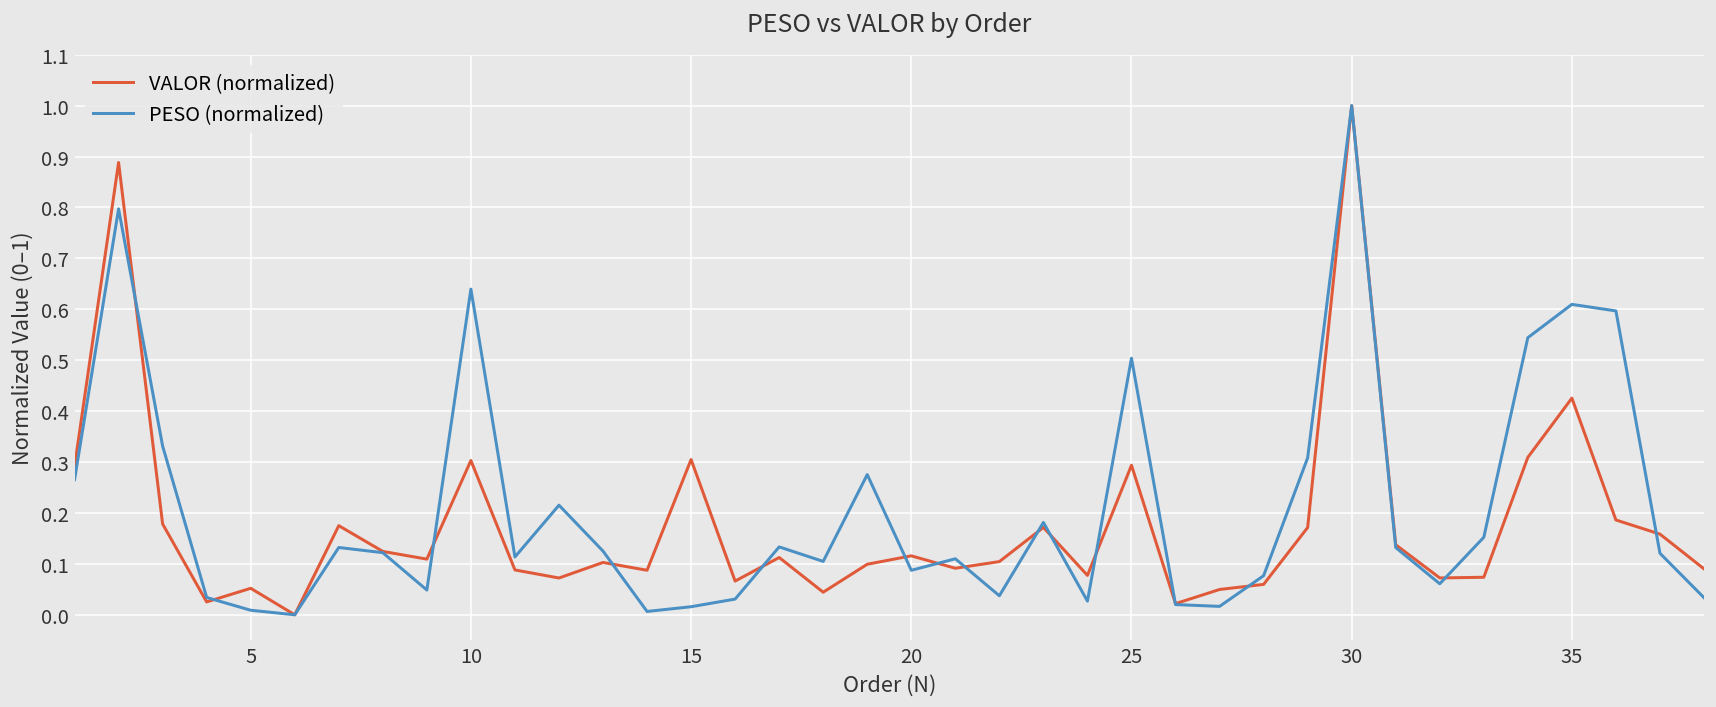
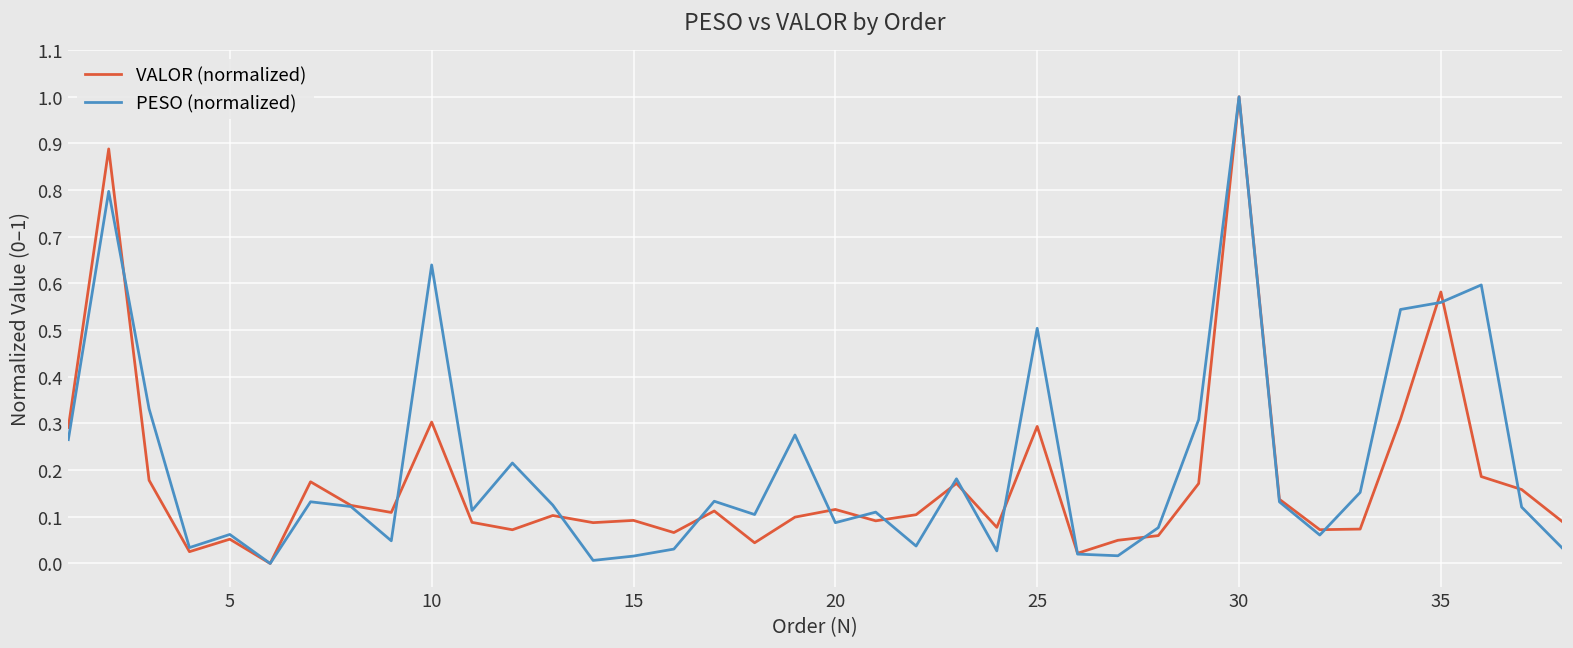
  {
    "VALOR (normalized)": {
      "5": 0.05,
      "10": 0.30,
-     "15": 0.30,
+     "15": 0.09,
      "20": 0.12,
      "25": 0.29,
-     "35": 0.43
+     "35": 0.58
    },
    "PESO (normalized)": {
-     "5": 0.01,
+     "5": 0.06,
      "10": 0.64,
      "15": 0.02,
      "20": 0.09,
      "25": 0.50,
-     "35": 0.61
+     "35": 0.56
    }
  }
